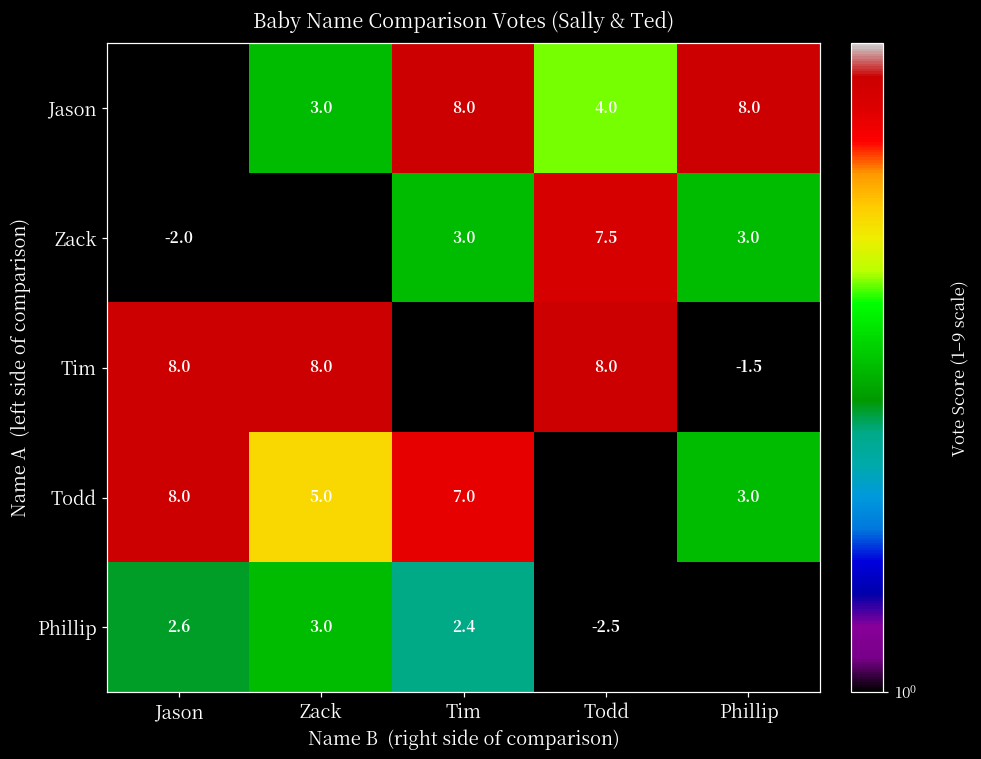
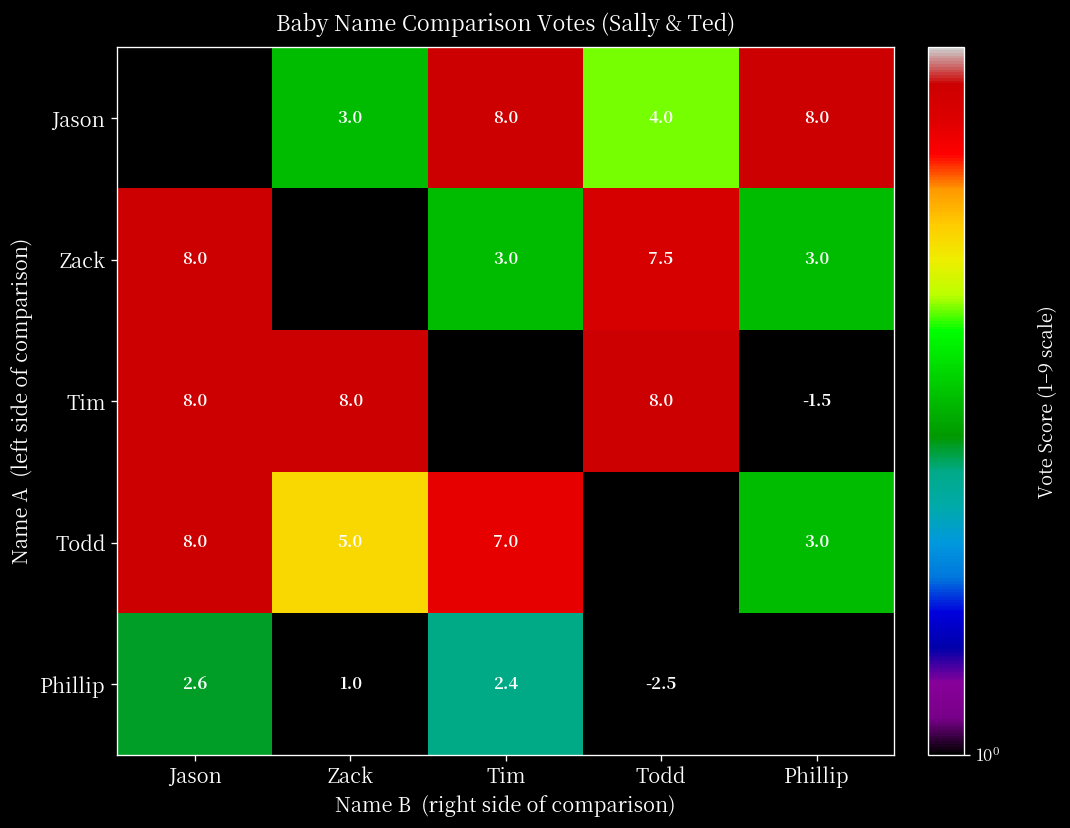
  {
    "Jason": {
      "Zack": 3.0,
      "Tim": 8.0,
      "Todd": 4.0,
      "Phillip": 8.0
    },
    "Zack": {
-     "Jason": -2.0,
+     "Jason": 8.0,
      "Tim": 3.0,
      "Todd": 7.5,
      "Phillip": 3.0
    },
    "Tim": {
      "Jason": 8.0,
      "Zack": 8.0,
      "Todd": 8.0,
      "Phillip": -1.5
    },
    "Todd": {
      "Jason": 8.0,
      "Zack": 5.0,
      "Tim": 7.0,
      "Phillip": 3.0
    },
    "Phillip": {
      "Jason": 2.6,
-     "Zack": 3.0,
+     "Zack": 1.0,
      "Tim": 2.4,
      "Todd": -2.5
    }
  }
